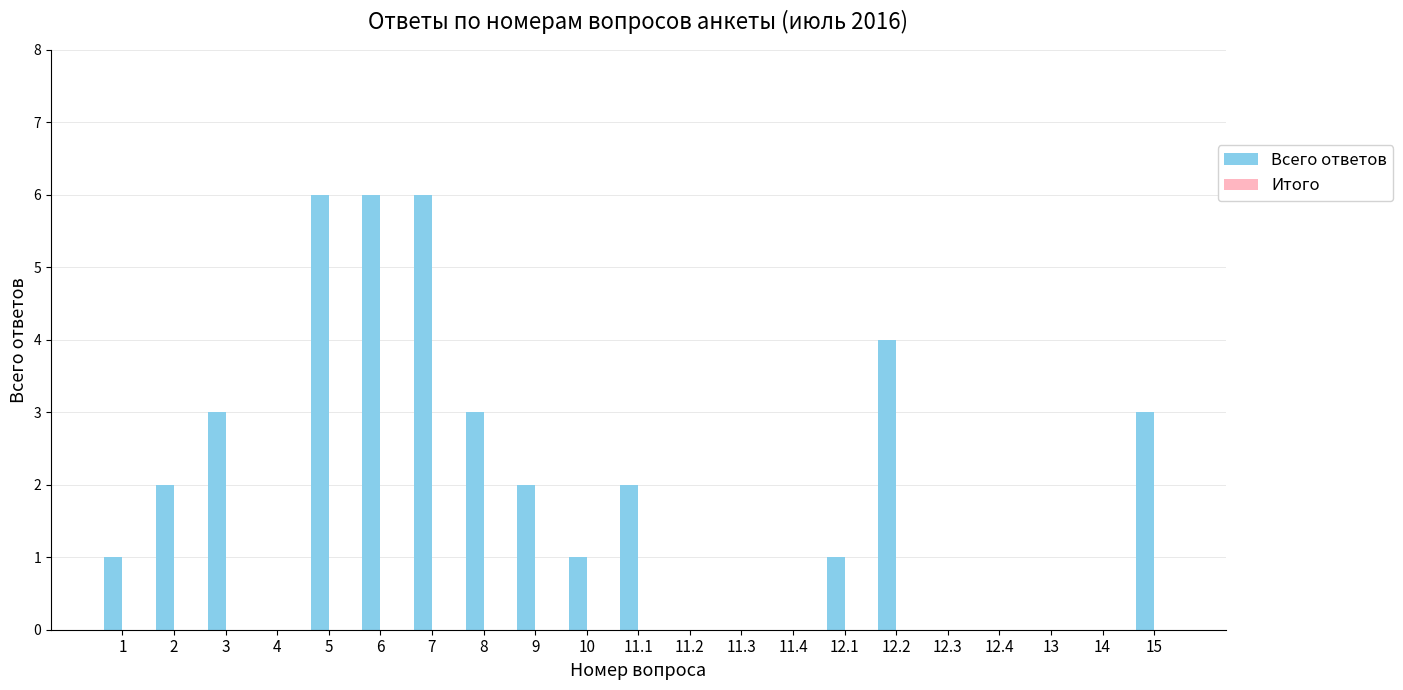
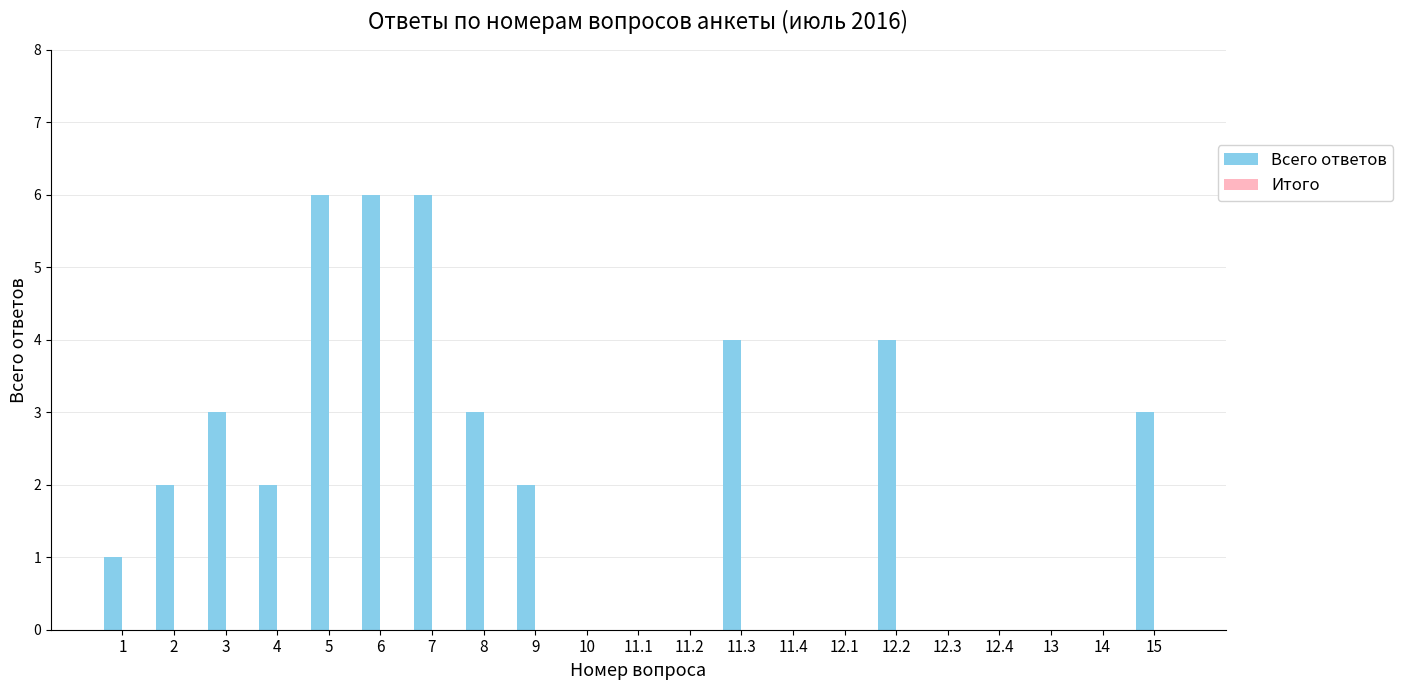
  {
    "Всего ответов": {
      "1": 1,
      "2": 2,
      "3": 3,
-     "4": 0,
+     "4": 2,
      "5": 6,
      "6": 6,
      "7": 6,
      "8": 3,
      "9": 2,
-     "10": 1,
-     "11.1": 2,
+     "10": 0,
+     "11.1": 0,
      "11.2": 0,
-     "11.3": 0,
+     "11.3": 4,
      "11.4": 0,
-     "12.1": 1,
+     "12.1": 0,
      "12.2": 4,
      "12.3": 0,
      "12.4": 0,
      "13": 0,
      "14": 0,
      "15": 3
    },
    "Итого": {
      "1": 0,
      "2": 0,
      "3": 0,
      "4": 0,
      "5": 0,
      "6": 0,
      "7": 0,
      "8": 0,
      "9": 0,
      "10": 0,
      "11.1": 0,
      "11.2": 0,
      "11.3": 0,
      "11.4": 0,
      "12.1": 0,
      "12.2": 0,
      "12.3": 0,
      "12.4": 0,
      "13": 0,
      "14": 0,
      "15": 0
    }
  }
